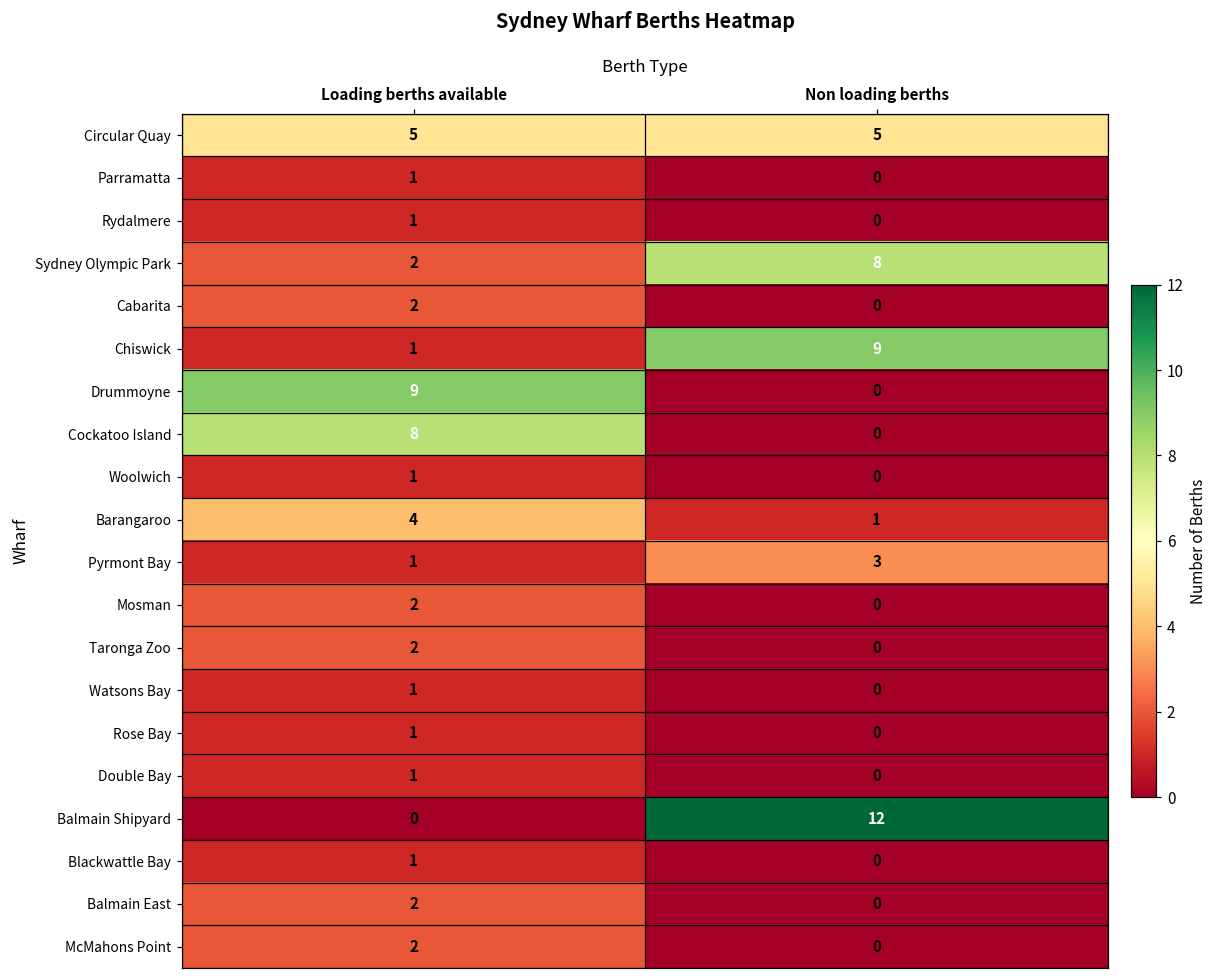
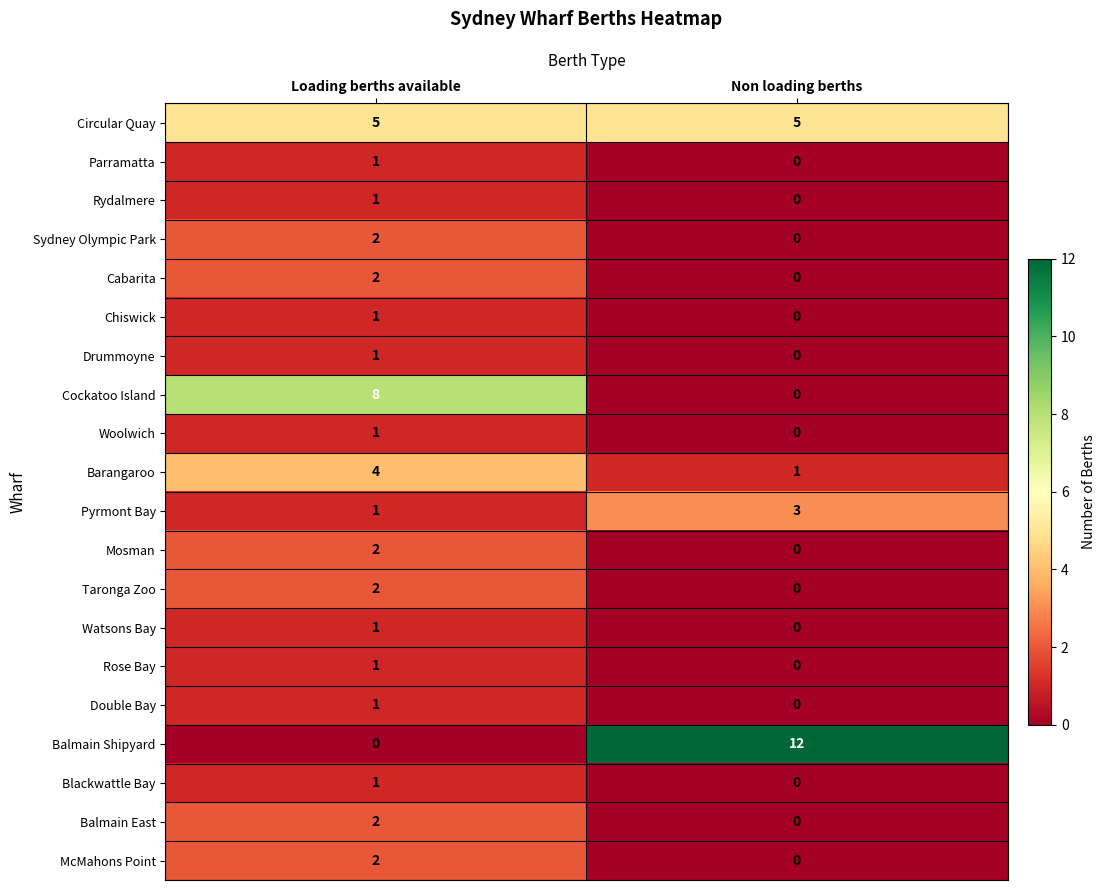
  {
    "Circular Quay": {
      "Loading berths available": 5,
      "Non loading berths": 5
    },
    "Parramatta": {
      "Loading berths available": 1,
      "Non loading berths": 0
    },
    "Rydalmere": {
      "Loading berths available": 1,
      "Non loading berths": 0
    },
    "Sydney Olympic Park": {
      "Loading berths available": 2,
-     "Non loading berths": 8
+     "Non loading berths": 0
    },
    "Cabarita": {
      "Loading berths available": 2,
      "Non loading berths": 0
    },
    "Chiswick": {
      "Loading berths available": 1,
-     "Non loading berths": 9
+     "Non loading berths": 0
    },
    "Drummoyne": {
-     "Loading berths available": 9,
+     "Loading berths available": 1,
      "Non loading berths": 0
    },
    "Cockatoo Island": {
      "Loading berths available": 8,
      "Non loading berths": 0
    },
    "Woolwich": {
      "Loading berths available": 1,
      "Non loading berths": 0
    },
    "Barangaroo": {
      "Loading berths available": 4,
      "Non loading berths": 1
    },
    "Pyrmont Bay": {
      "Loading berths available": 1,
      "Non loading berths": 3
    },
    "Mosman": {
      "Loading berths available": 2,
      "Non loading berths": 0
    },
    "Taronga Zoo": {
      "Loading berths available": 2,
      "Non loading berths": 0
    },
    "Watsons Bay": {
      "Loading berths available": 1,
      "Non loading berths": 0
    },
    "Rose Bay": {
      "Loading berths available": 1,
      "Non loading berths": 0
    },
    "Double Bay": {
      "Loading berths available": 1,
      "Non loading berths": 0
    },
    "Balmain Shipyard": {
      "Loading berths available": 0,
      "Non loading berths": 12
    },
    "Blackwattle Bay": {
      "Loading berths available": 1,
      "Non loading berths": 0
    },
    "Balmain East": {
      "Loading berths available": 2,
      "Non loading berths": 0
    },
    "McMahons Point": {
      "Loading berths available": 2,
      "Non loading berths": 0
    }
  }
